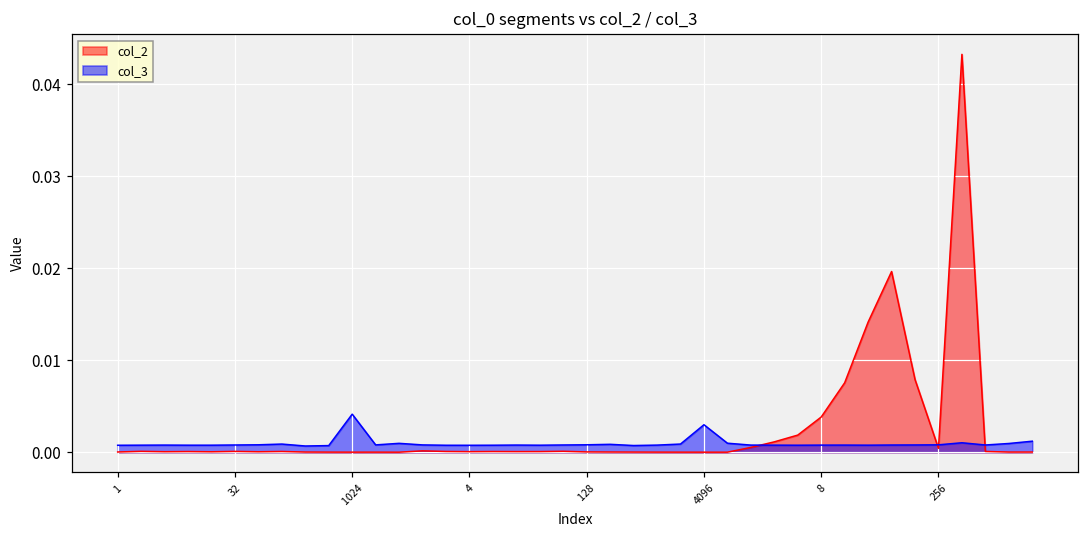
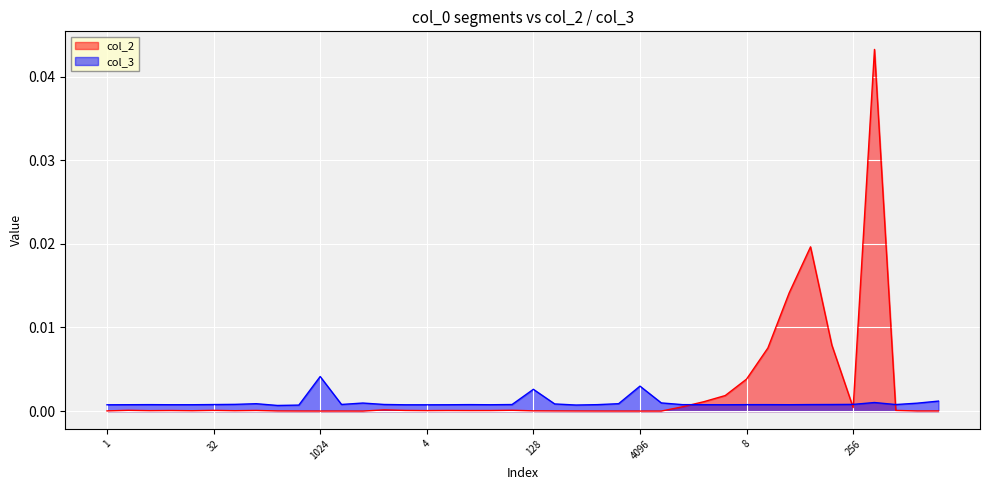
  {
    "col_2": {
      "1024": 0.000,
      "128": 0.000,
      "4096": 0.000,
      "256": 0.000
    },
    "col_3": {
      "1024": 0.004,
-     "128": 0.001,
+     "128": 0.003,
      "4096": 0.003,
      "256": 0.001
    }
  }
